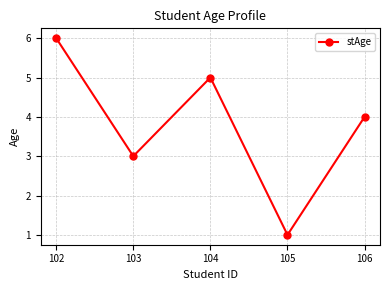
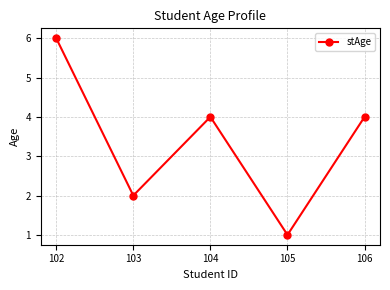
  {
    "102": 6,
-   "103": 3,
-   "104": 5,
+   "103": 2,
+   "104": 4,
    "105": 1,
    "106": 4
  }
